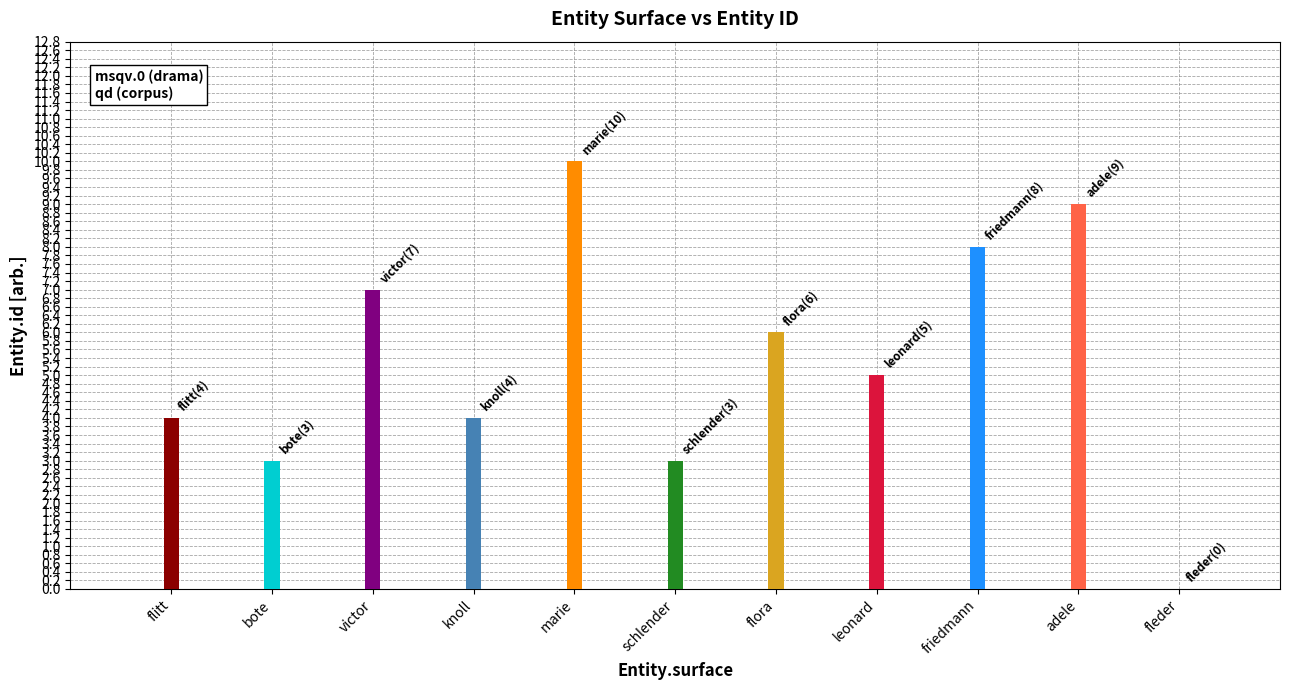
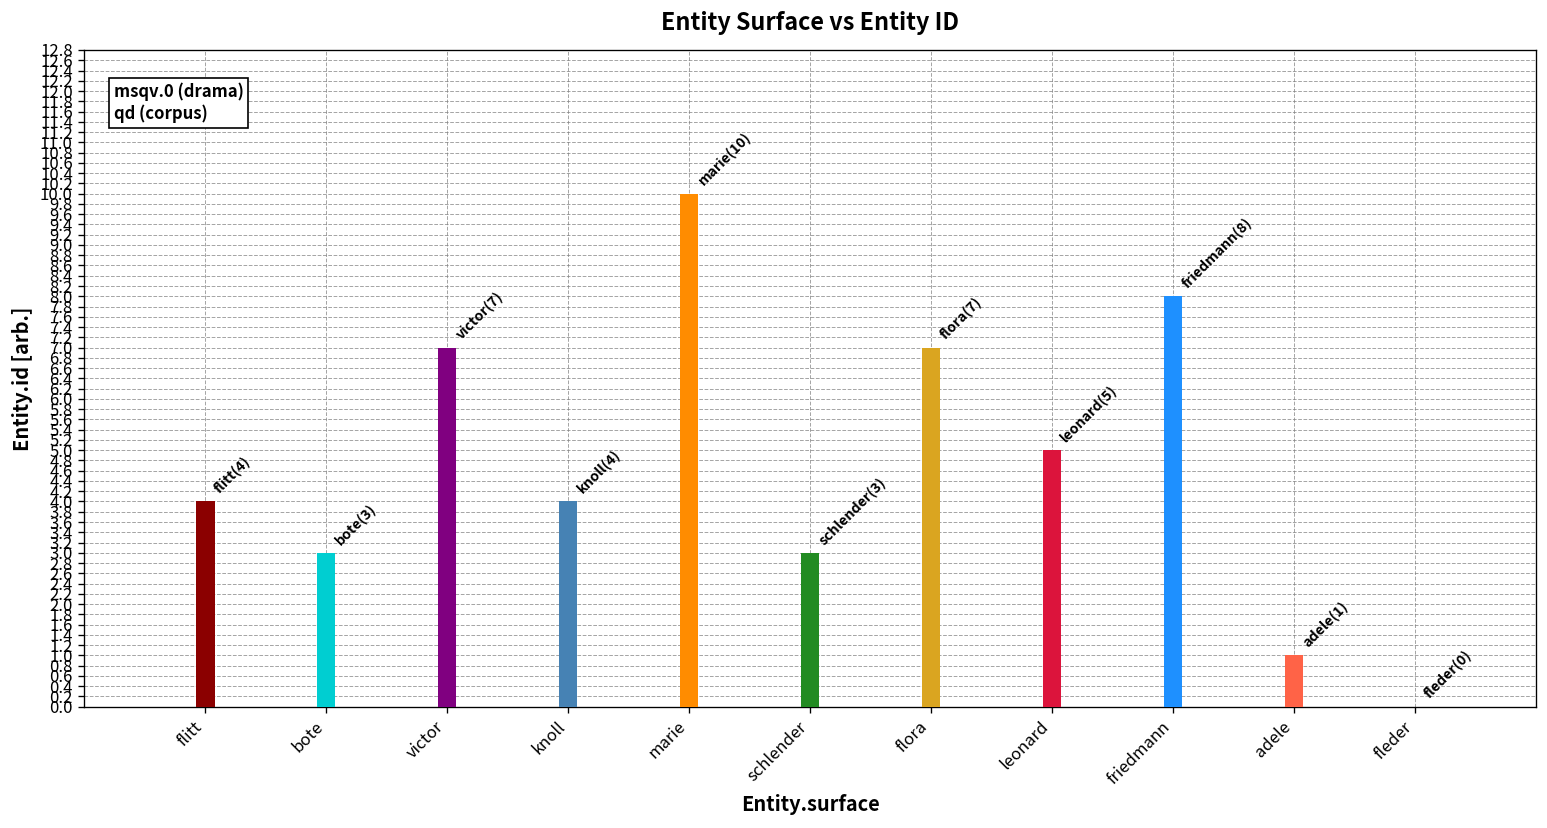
  {
    "flitt": "(4)",
    "bote": "(3)",
    "victor": "(7)",
    "knoll": "(4)",
    "marie": "(10)",
    "schlender": "(3)",
-   "flora": "(6)",
+   "flora": "(7)",
    "leonard": "(5)",
    "friedmann": "(8)",
-   "adele": "(9)",
+   "adele": "(1)",
    "fleder": "(0)"
  }
